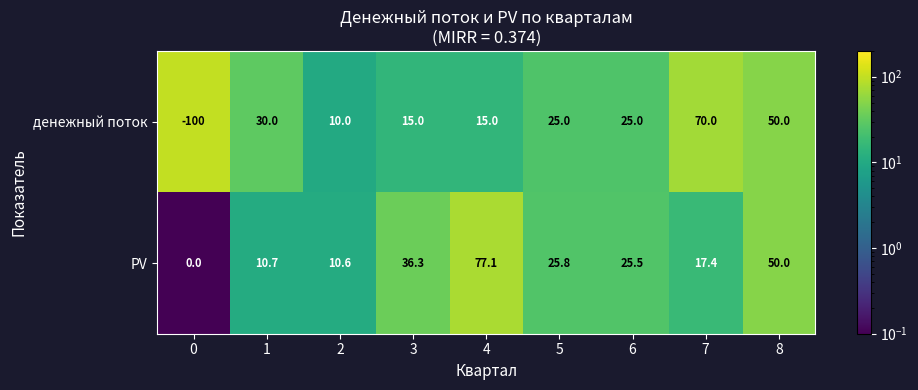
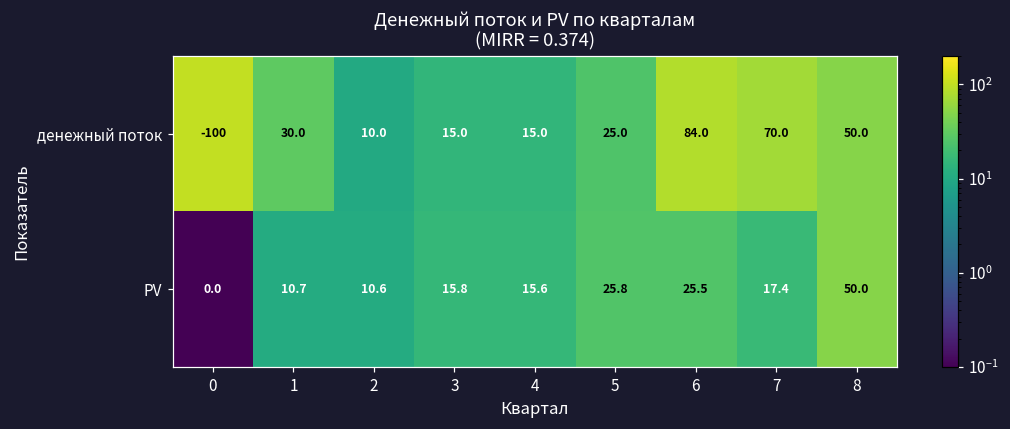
  {
    "денежный поток": {
      "0": -100,
      "1": 30.0,
      "2": 10.0,
      "3": 15.0,
      "4": 15.0,
      "5": 25.0,
-     "6": 25.0,
+     "6": 84.0,
      "7": 70.0,
      "8": 50.0
    },
    "PV": {
      "0": 0.0,
      "1": 10.7,
      "2": 10.6,
-     "3": 36.3,
-     "4": 77.1,
+     "3": 15.8,
+     "4": 15.6,
      "5": 25.8,
      "6": 25.5,
      "7": 17.4,
      "8": 50.0
    }
  }
